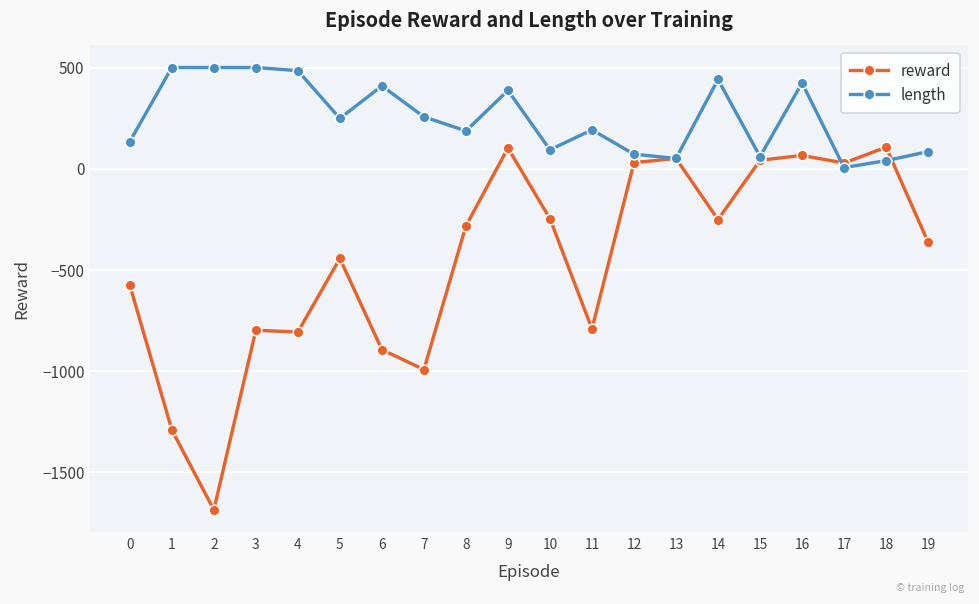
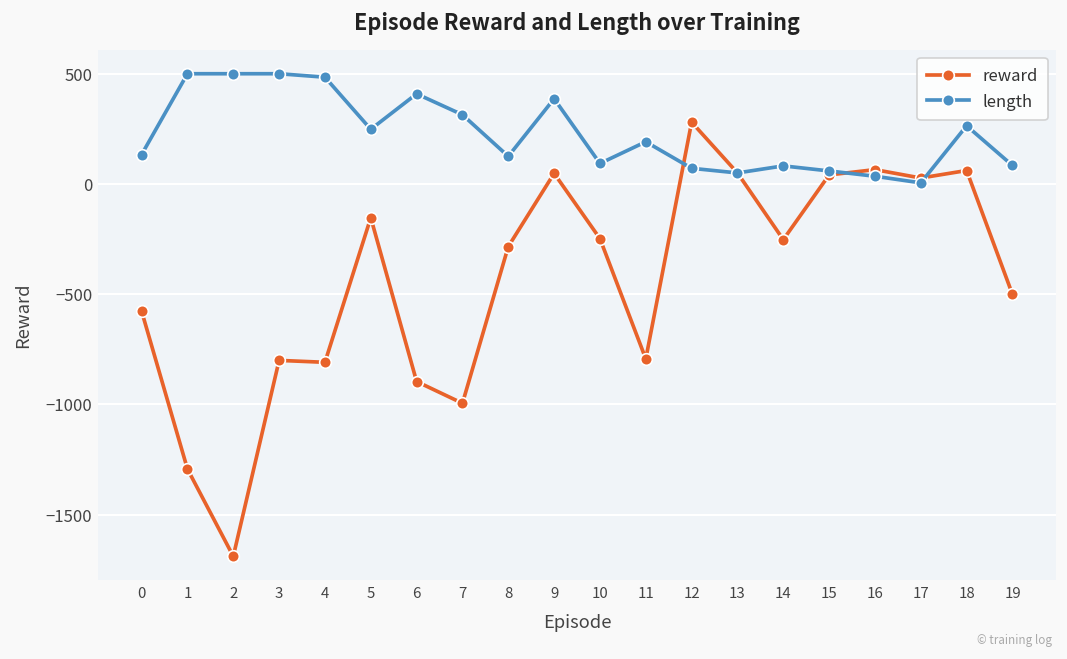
  {
    "reward": {
      "0": -580,
      "1": -1290,
      "2": -1690,
      "3": -800,
      "4": -810,
-     "5": -450,
+     "5": -150,
      "6": -900,
      "7": -990,
      "8": -280,
-     "9": 100,
+     "9": 50,
      "10": -250,
      "11": -790,
-     "12": 30,
+     "12": 280,
      "14": -250,
      "15": 40,
      "16": 70,
      "17": 30,
-     "18": 110,
-     "19": -360
+     "18": 60,
+     "19": -500
    },
    "length": {
      "0": 130,
      "1": 500,
      "2": 500,
      "3": 500,
      "4": 480,
      "5": 250,
      "6": 410,
-     "7": 260,
-     "8": 190,
+     "7": 310,
+     "8": 130,
      "9": 390,
      "10": 90,
      "11": 190,
      "12": 70,
-     "14": 440,
+     "14": 80,
      "15": 60,
-     "16": 420,
+     "16": 40,
      "17": 10,
-     "18": 40,
+     "18": 260,
      "19": 80
    }
  }
